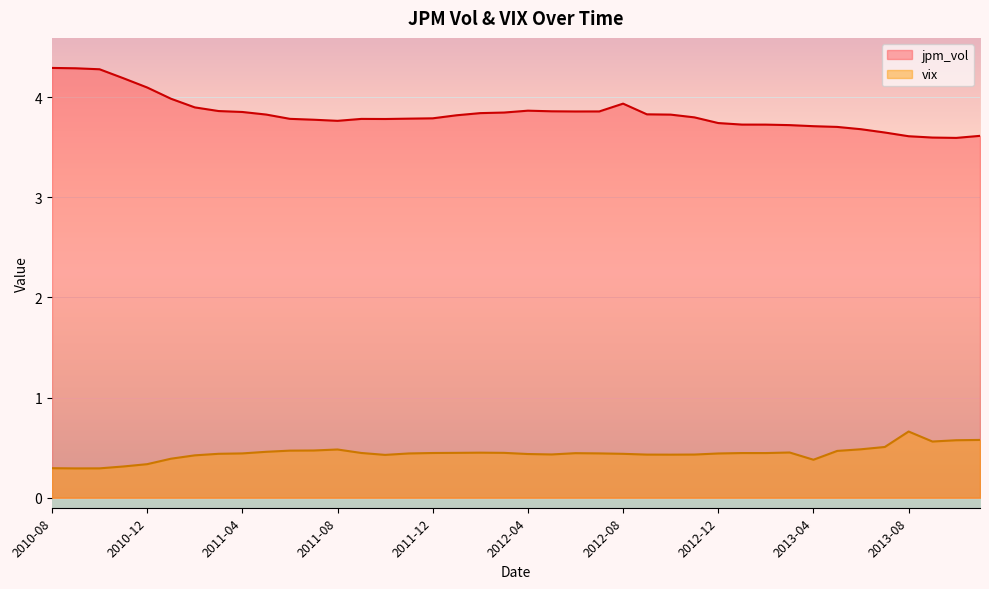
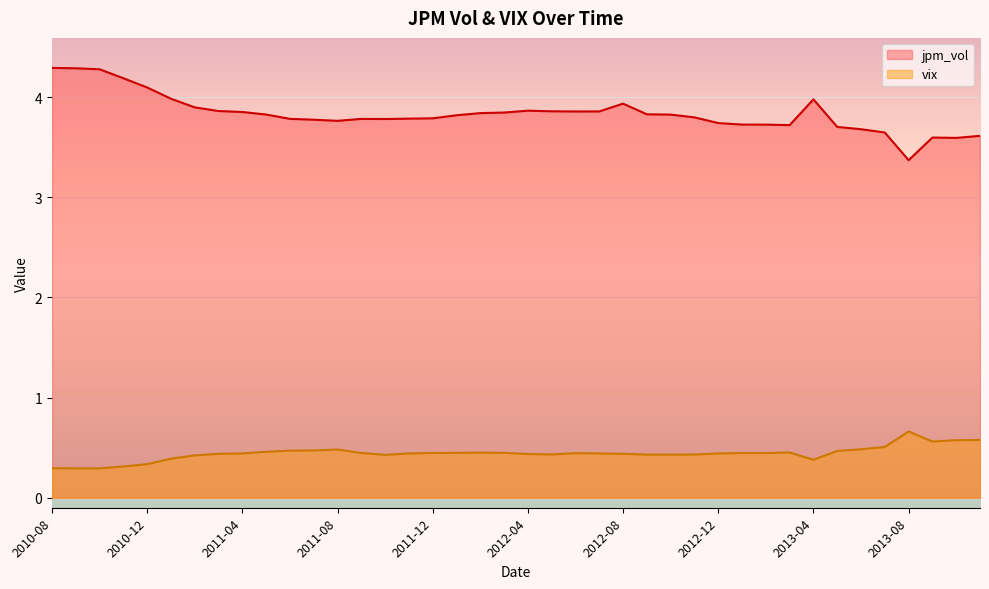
  {
    "jpm_vol": {
      "2010-08": 4.29,
      "2010-12": 4.10,
      "2011-04": 3.85,
      "2011-08": 3.76,
      "2011-12": 3.79,
      "2012-04": 3.86,
      "2012-08": 3.94,
      "2012-12": 3.74,
-     "2013-04": 3.71,
-     "2013-08": 3.61
+     "2013-04": 3.98,
+     "2013-08": 3.37
    },
    "vix": {
      "2010-08": 0.29,
      "2010-12": 0.34,
      "2011-04": 0.44,
      "2011-08": 0.48,
      "2011-12": 0.45,
      "2012-04": 0.44,
      "2012-08": 0.44,
      "2012-12": 0.44,
      "2013-04": 0.38,
      "2013-08": 0.66
    }
  }
